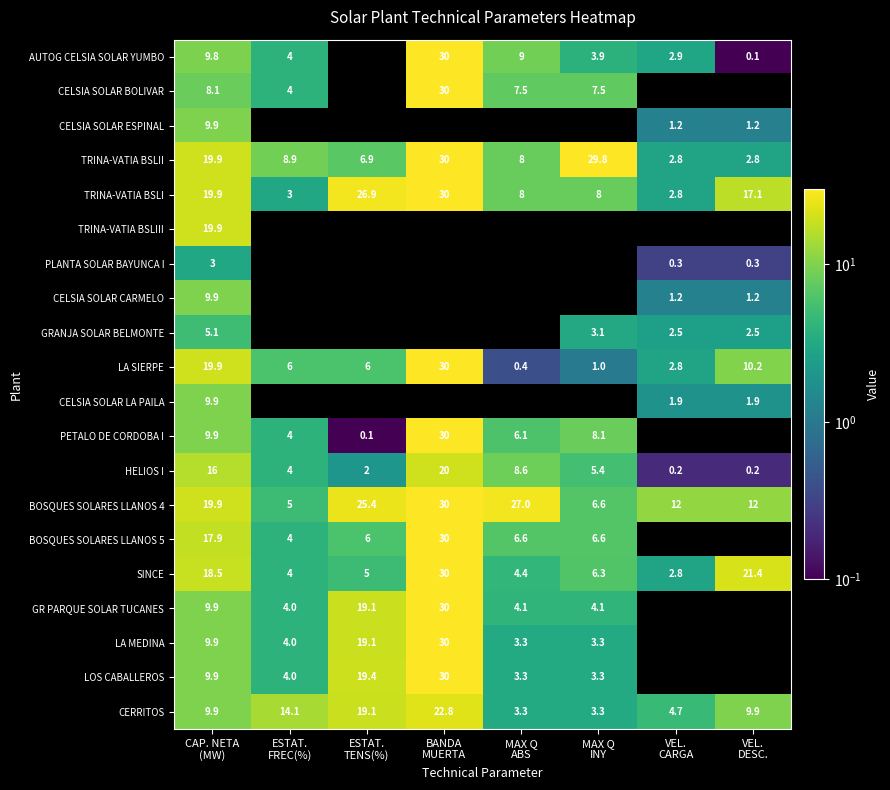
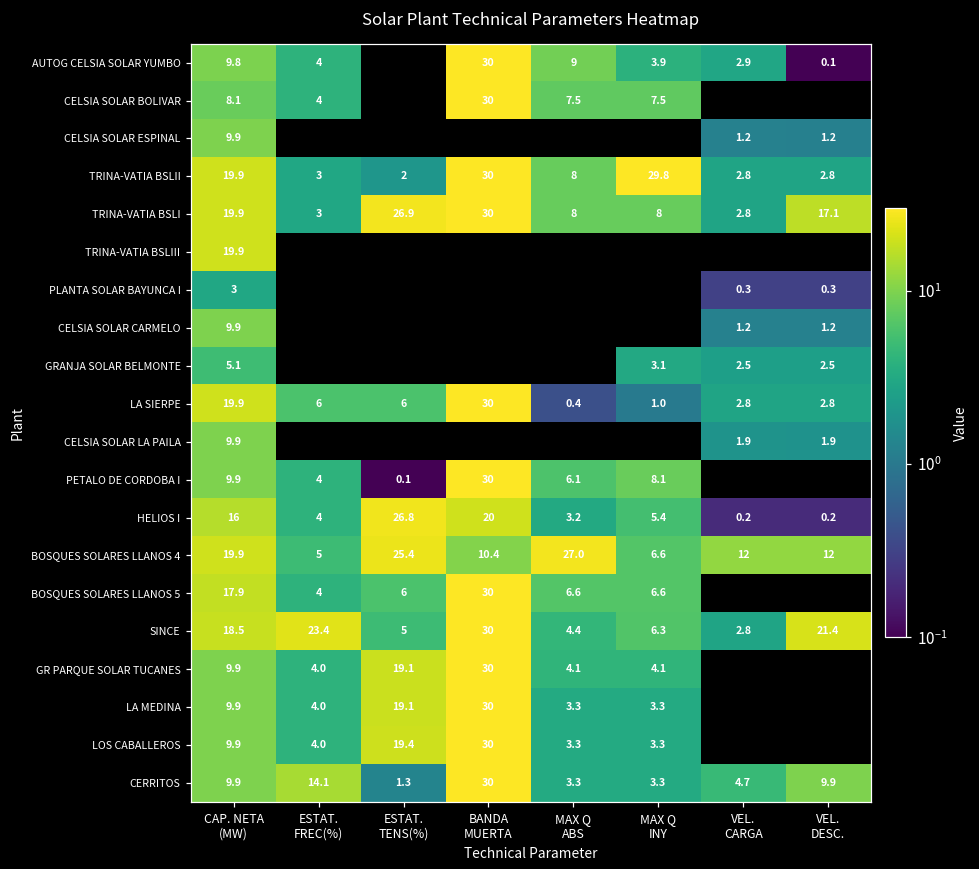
  {
    "AUTOG CELSIA SOLAR YUMBO": {
      "CAP. NETA (MW)": 9.8,
      "ESTAT. FREC(%)": 4,
      "BANDA MUERTA": 30,
      "MAX Q ABS": 9,
      "MAX Q INY": 3.9,
      "VEL. CARGA": 2.9,
      "VEL. DESC.": 0.1
    },
    "CELSIA SOLAR BOLIVAR": {
      "CAP. NETA (MW)": 8.1,
      "ESTAT. FREC(%)": 4,
      "BANDA MUERTA": 30,
      "MAX Q ABS": 7.5,
      "MAX Q INY": 7.5
    },
    "CELSIA SOLAR ESPINAL": {
      "CAP. NETA (MW)": 9.9,
      "VEL. CARGA": 1.2,
      "VEL. DESC.": 1.2
    },
    "TRINA-VATIA BSLII": {
      "CAP. NETA (MW)": 19.9,
-     "ESTAT. FREC(%)": 8.9,
-     "ESTAT. TENS(%)": 6.9,
+     "ESTAT. FREC(%)": 3,
+     "ESTAT. TENS(%)": 2,
      "BANDA MUERTA": 30,
      "MAX Q ABS": 8,
      "MAX Q INY": 29.8,
      "VEL. CARGA": 2.8,
      "VEL. DESC.": 2.8
    },
    "TRINA-VATIA BSLI": {
      "CAP. NETA (MW)": 19.9,
      "ESTAT. FREC(%)": 3,
      "ESTAT. TENS(%)": 26.9,
      "BANDA MUERTA": 30,
      "MAX Q ABS": 8,
      "MAX Q INY": 8,
      "VEL. CARGA": 2.8,
      "VEL. DESC.": 17.1
    },
    "TRINA-VATIA BSLIII": {
      "CAP. NETA (MW)": 19.9
    },
    "PLANTA SOLAR BAYUNCA I": {
      "CAP. NETA (MW)": 3,
      "VEL. CARGA": 0.3,
      "VEL. DESC.": 0.3
    },
    "CELSIA SOLAR CARMELO": {
      "CAP. NETA (MW)": 9.9,
      "VEL. CARGA": 1.2,
      "VEL. DESC.": 1.2
    },
    "GRANJA SOLAR BELMONTE": {
      "CAP. NETA (MW)": 5.1,
      "MAX Q INY": 3.1,
      "VEL. CARGA": 2.5,
      "VEL. DESC.": 2.5
    },
    "LA SIERPE": {
      "CAP. NETA (MW)": 19.9,
      "ESTAT. FREC(%)": 6,
      "ESTAT. TENS(%)": 6,
      "BANDA MUERTA": 30,
      "MAX Q ABS": 0.4,
      "MAX Q INY": 1.0,
      "VEL. CARGA": 2.8,
-     "VEL. DESC.": 10.2
+     "VEL. DESC.": 2.8
    },
    "CELSIA SOLAR LA PAILA": {
      "CAP. NETA (MW)": 9.9,
      "VEL. CARGA": 1.9,
      "VEL. DESC.": 1.9
    },
    "PETALO DE CORDOBA I": {
      "CAP. NETA (MW)": 9.9,
      "ESTAT. FREC(%)": 4,
      "ESTAT. TENS(%)": 0.1,
      "BANDA MUERTA": 30,
      "MAX Q ABS": 6.1,
      "MAX Q INY": 8.1
    },
    "HELIOS I": {
      "CAP. NETA (MW)": 16,
      "ESTAT. FREC(%)": 4,
-     "ESTAT. TENS(%)": 2,
+     "ESTAT. TENS(%)": 26.8,
      "BANDA MUERTA": 20,
-     "MAX Q ABS": 8.6,
+     "MAX Q ABS": 3.2,
      "MAX Q INY": 5.4,
      "VEL. CARGA": 0.2,
      "VEL. DESC.": 0.2
    },
    "BOSQUES SOLARES LLANOS 4": {
      "CAP. NETA (MW)": 19.9,
      "ESTAT. FREC(%)": 5,
      "ESTAT. TENS(%)": 25.4,
-     "BANDA MUERTA": 30,
+     "BANDA MUERTA": 10.4,
      "MAX Q ABS": 27.0,
      "MAX Q INY": 6.6,
      "VEL. CARGA": 12,
      "VEL. DESC.": 12
    },
    "BOSQUES SOLARES LLANOS 5": {
      "CAP. NETA (MW)": 17.9,
      "ESTAT. FREC(%)": 4,
      "ESTAT. TENS(%)": 6,
      "BANDA MUERTA": 30,
      "MAX Q ABS": 6.6,
      "MAX Q INY": 6.6
    },
    "SINCE": {
      "CAP. NETA (MW)": 18.5,
-     "ESTAT. FREC(%)": 4,
+     "ESTAT. FREC(%)": 23.4,
      "ESTAT. TENS(%)": 5,
      "BANDA MUERTA": 30,
      "MAX Q ABS": 4.4,
      "MAX Q INY": 6.3,
      "VEL. CARGA": 2.8,
      "VEL. DESC.": 21.4
    },
    "GR PARQUE SOLAR TUCANES": {
      "CAP. NETA (MW)": 9.9,
      "ESTAT. FREC(%)": 4.0,
      "ESTAT. TENS(%)": 19.1,
      "BANDA MUERTA": 30,
      "MAX Q ABS": 4.1,
      "MAX Q INY": 4.1
    },
    "LA MEDINA": {
      "CAP. NETA (MW)": 9.9,
      "ESTAT. FREC(%)": 4.0,
      "ESTAT. TENS(%)": 19.1,
      "BANDA MUERTA": 30,
      "MAX Q ABS": 3.3,
      "MAX Q INY": 3.3
    },
    "LOS CABALLEROS": {
      "CAP. NETA (MW)": 9.9,
      "ESTAT. FREC(%)": 4.0,
      "ESTAT. TENS(%)": 19.4,
      "BANDA MUERTA": 30,
      "MAX Q ABS": 3.3,
      "MAX Q INY": 3.3
    },
    "CERRITOS": {
      "CAP. NETA (MW)": 9.9,
      "ESTAT. FREC(%)": 14.1,
-     "ESTAT. TENS(%)": 19.1,
-     "BANDA MUERTA": 22.8,
+     "ESTAT. TENS(%)": 1.3,
+     "BANDA MUERTA": 30,
      "MAX Q ABS": 3.3,
      "MAX Q INY": 3.3,
      "VEL. CARGA": 4.7,
      "VEL. DESC.": 9.9
    }
  }
